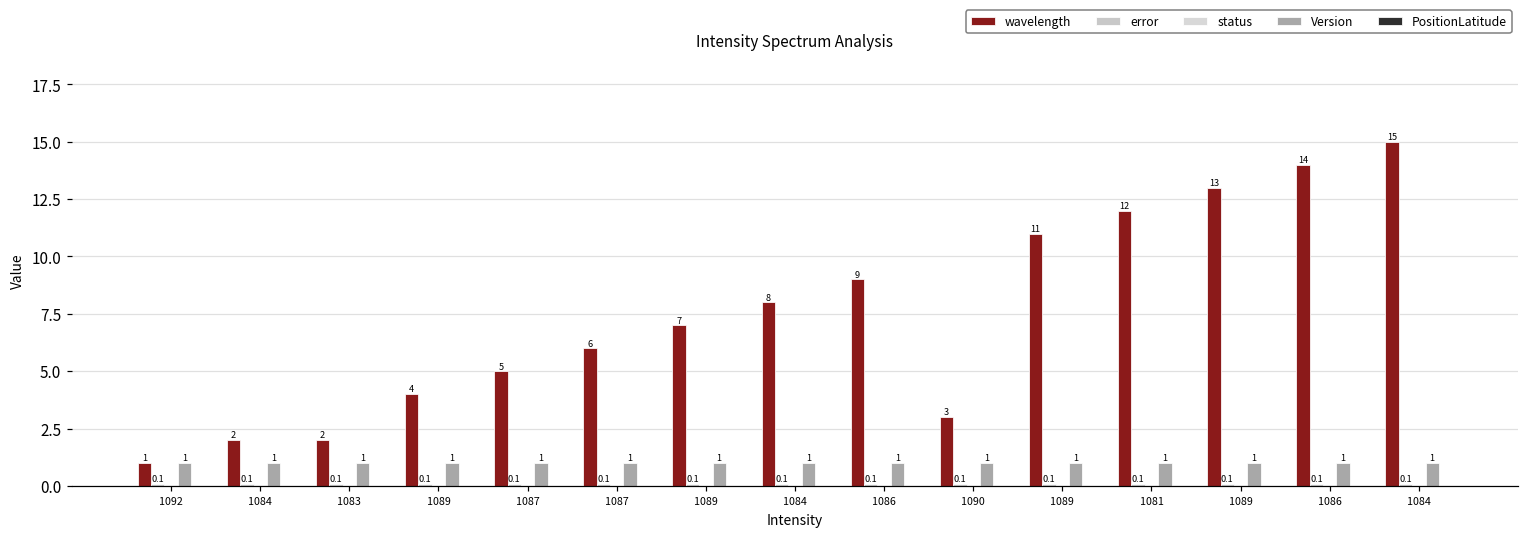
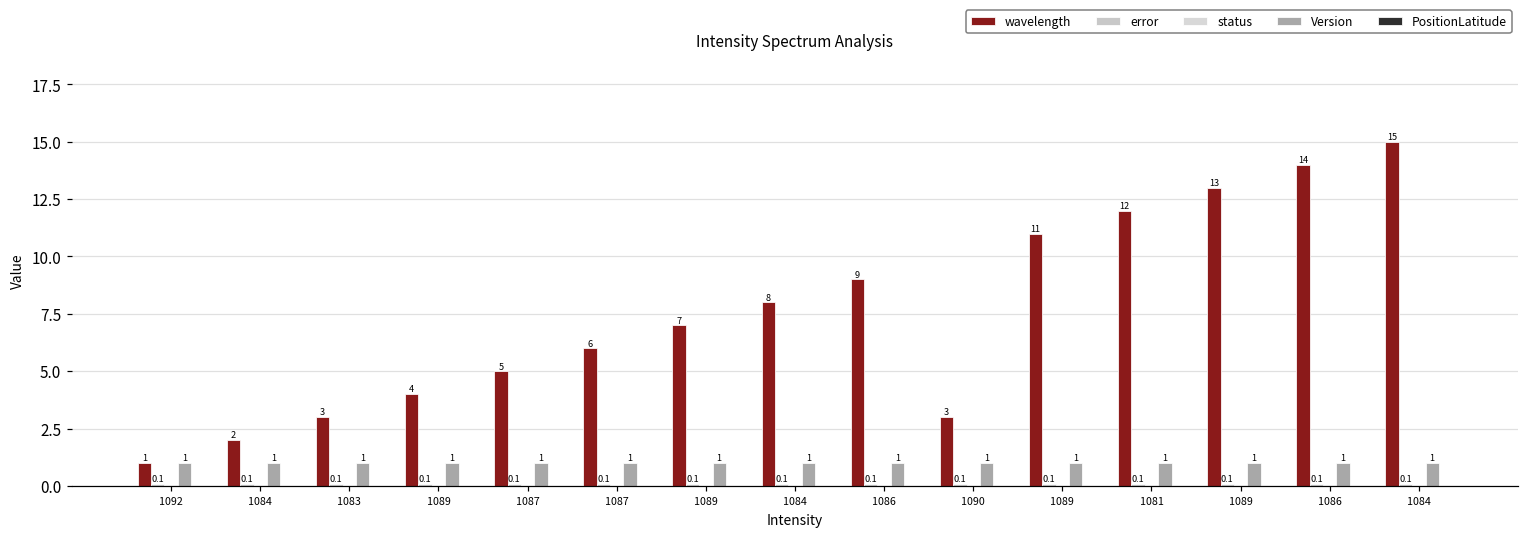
  {
    "wavelength": {
      "1092": 1,
-     "1083": 2,
+     "1083": 3,
      "1090": 3,
      "1081": 12
    },
    "PositionLatitude": {
      "1092": 0.0,
      "1083": 0.0,
      "1090": 0.0,
      "1081": 0.0
    }
  }
